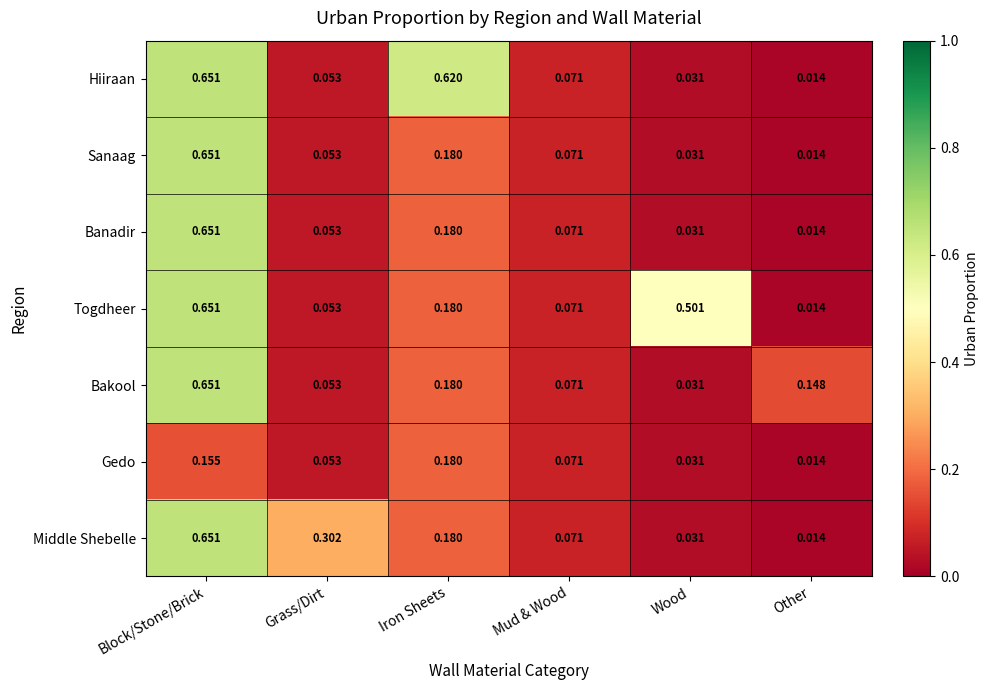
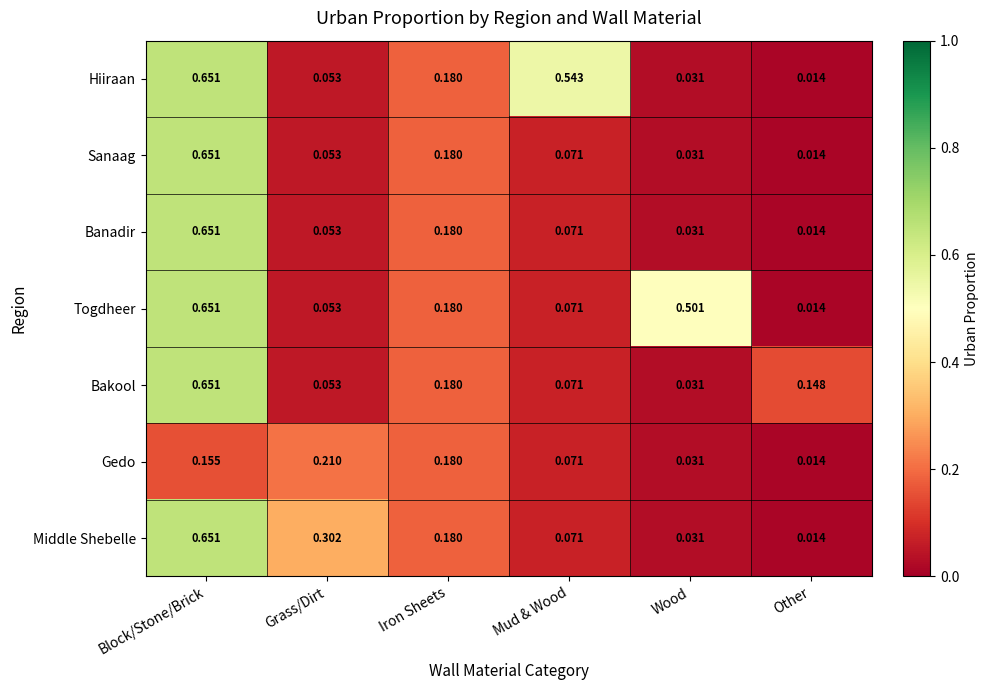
  {
    "Hiiraan": {
      "Block/Stone/Brick": 0.651,
      "Grass/Dirt": 0.053,
-     "Iron Sheets": 0.620,
-     "Mud & Wood": 0.071,
+     "Iron Sheets": 0.180,
+     "Mud & Wood": 0.543,
      "Wood": 0.031,
      "Other": 0.014
    },
    "Sanaag": {
      "Block/Stone/Brick": 0.651,
      "Grass/Dirt": 0.053,
      "Iron Sheets": 0.180,
      "Mud & Wood": 0.071,
      "Wood": 0.031,
      "Other": 0.014
    },
    "Banadir": {
      "Block/Stone/Brick": 0.651,
      "Grass/Dirt": 0.053,
      "Iron Sheets": 0.180,
      "Mud & Wood": 0.071,
      "Wood": 0.031,
      "Other": 0.014
    },
    "Togdheer": {
      "Block/Stone/Brick": 0.651,
      "Grass/Dirt": 0.053,
      "Iron Sheets": 0.180,
      "Mud & Wood": 0.071,
      "Wood": 0.501,
      "Other": 0.014
    },
    "Bakool": {
      "Block/Stone/Brick": 0.651,
      "Grass/Dirt": 0.053,
      "Iron Sheets": 0.180,
      "Mud & Wood": 0.071,
      "Wood": 0.031,
      "Other": 0.148
    },
    "Gedo": {
      "Block/Stone/Brick": 0.155,
-     "Grass/Dirt": 0.053,
+     "Grass/Dirt": 0.210,
      "Iron Sheets": 0.180,
      "Mud & Wood": 0.071,
      "Wood": 0.031,
      "Other": 0.014
    },
    "Middle Shebelle": {
      "Block/Stone/Brick": 0.651,
      "Grass/Dirt": 0.302,
      "Iron Sheets": 0.180,
      "Mud & Wood": 0.071,
      "Wood": 0.031,
      "Other": 0.014
    }
  }
